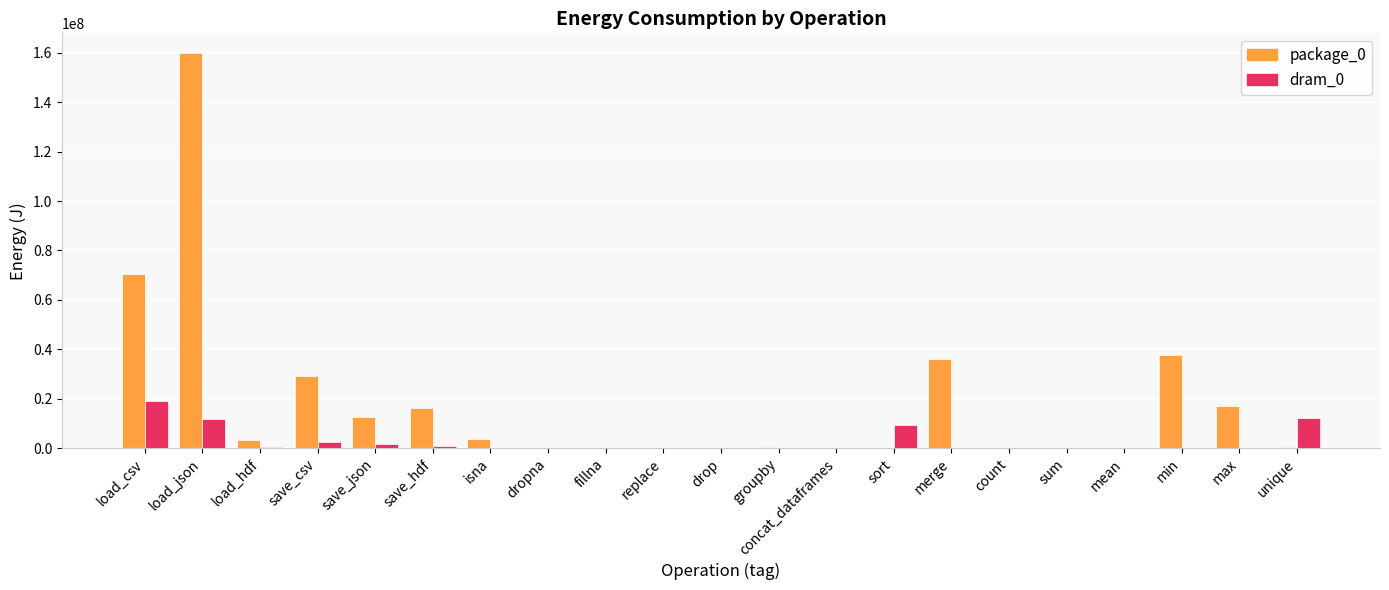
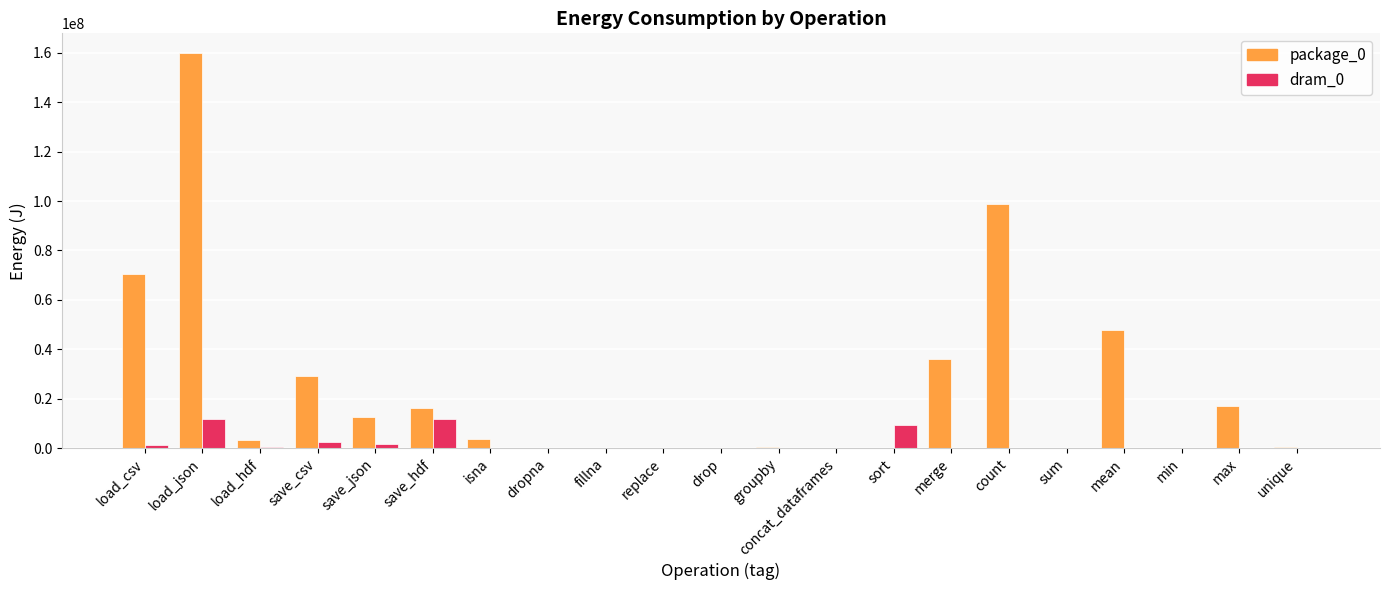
  {
    "package_0": {
      "load_csv": 70000000,
      "load_json": 160000000,
      "load_hdf": 3000000,
      "save_csv": 29000000,
      "save_json": 12000000,
      "save_hdf": 16000000,
      "isna": 4000000,
      "drop": 0,
      "merge": 36000000,
-     "count": 0,
-     "mean": 0,
-     "min": 38000000,
+     "count": 99000000,
+     "mean": 48000000,
+     "min": 0,
      "max": 17000000
    },
    "dram_0": {
-     "load_csv": 19000000,
+     "load_csv": 1000000,
      "load_json": 12000000,
      "save_csv": 3000000,
      "save_json": 2000000,
-     "save_hdf": 1000000,
+     "save_hdf": 12000000,
      "drop": 0,
      "sort": 9000000,
-     "unique": 12000000
+     "unique": 0
    }
  }
